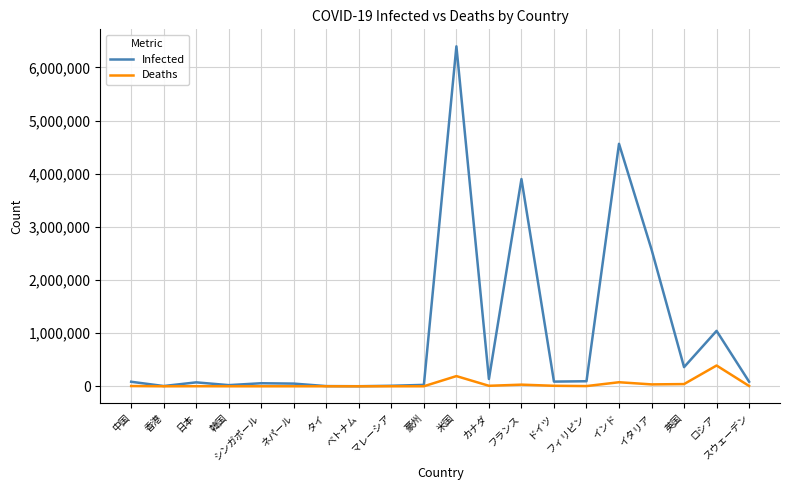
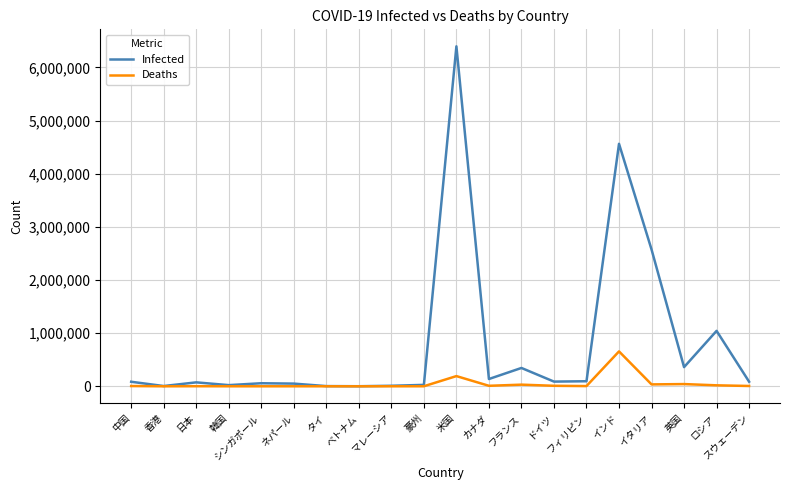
  {
    "Infected": {
      "中国": "100,000",
      "日本": "100,000",
      "シンガポール": "100,000",
      "ネパール": "100,000",
      "米国": "6,400,000",
      "カナダ": "100,000",
-     "フランス": "3,900,000",
+     "フランス": "300,000",
      "ドイツ": "100,000",
      "フィリピン": "100,000",
      "インド": "4,600,000",
      "イタリア": "2,600,000",
      "英国": "400,000",
      "ロシア": "1,000,000",
      "スウェーデン": "100,000"
    },
    "Deaths": {
      "中国": "0",
      "日本": "0",
      "シンガポール": "0",
      "ネパール": "0",
      "米国": "200,000",
      "カナダ": "0",
      "フランス": "0",
      "ドイツ": "0",
      "フィリピン": "0",
-     "インド": "100,000",
+     "インド": "700,000",
      "イタリア": "0",
      "英国": "0",
-     "ロシア": "400,000",
+     "ロシア": "0",
      "スウェーデン": "0"
    }
  }
